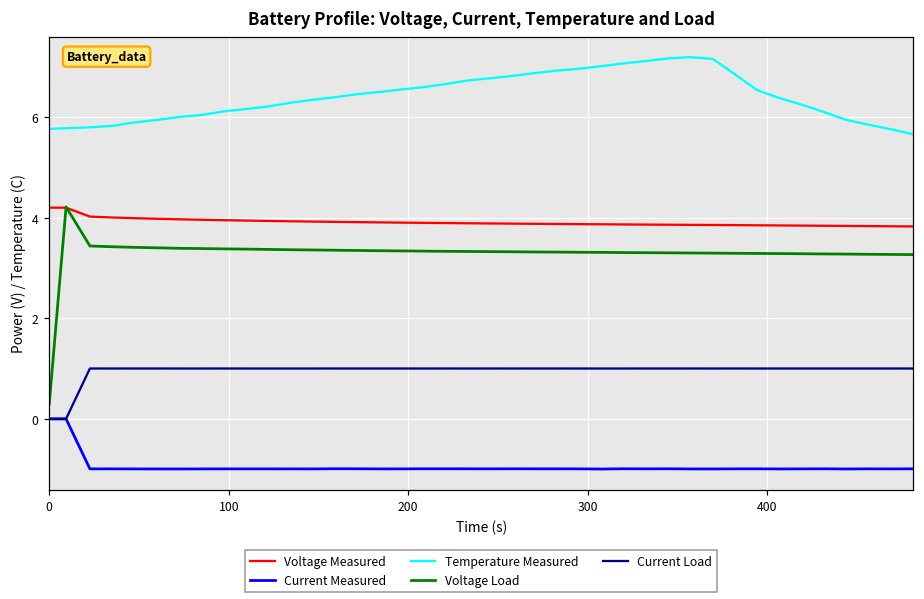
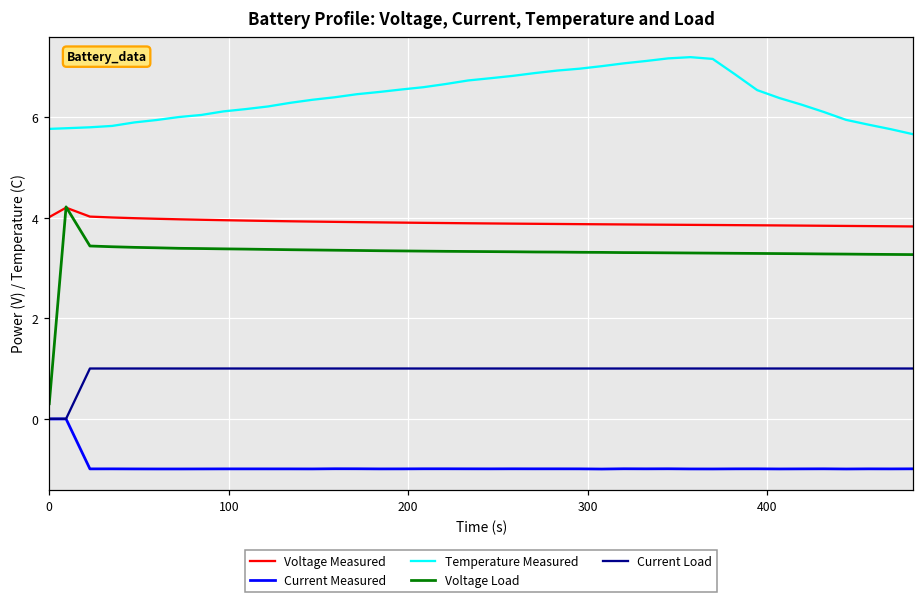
  {
    "Voltage Measured": {
-     "0": 4.2
+     "0": 4.0
    },
    "Temperature Measured": {
      "0": 5.8
    },
    "Voltage Load": {
      "0": 0.3
    }
  }
